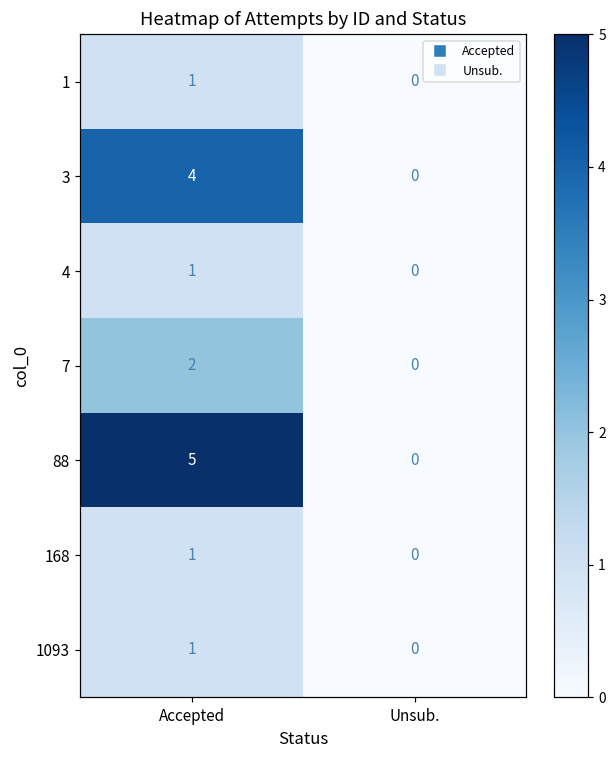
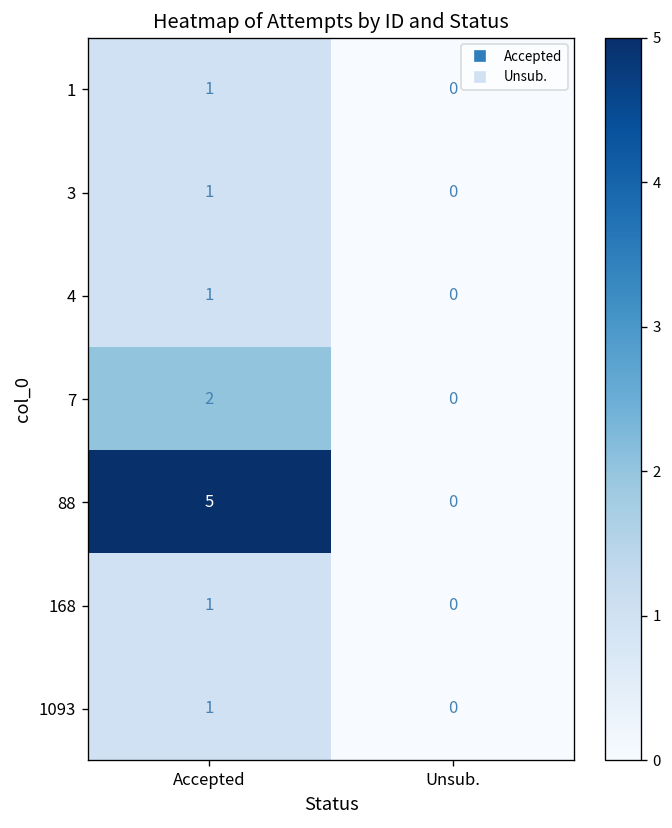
  {
    "1": {
      "Accepted": 1,
      "Unsub.": 0
    },
    "3": {
-     "Accepted": 4,
+     "Accepted": 1,
      "Unsub.": 0
    },
    "4": {
      "Accepted": 1,
      "Unsub.": 0
    },
    "7": {
      "Accepted": 2,
      "Unsub.": 0
    },
    "88": {
      "Accepted": 5,
      "Unsub.": 0
    },
    "168": {
      "Accepted": 1,
      "Unsub.": 0
    },
    "1093": {
      "Accepted": 1,
      "Unsub.": 0
    }
  }
